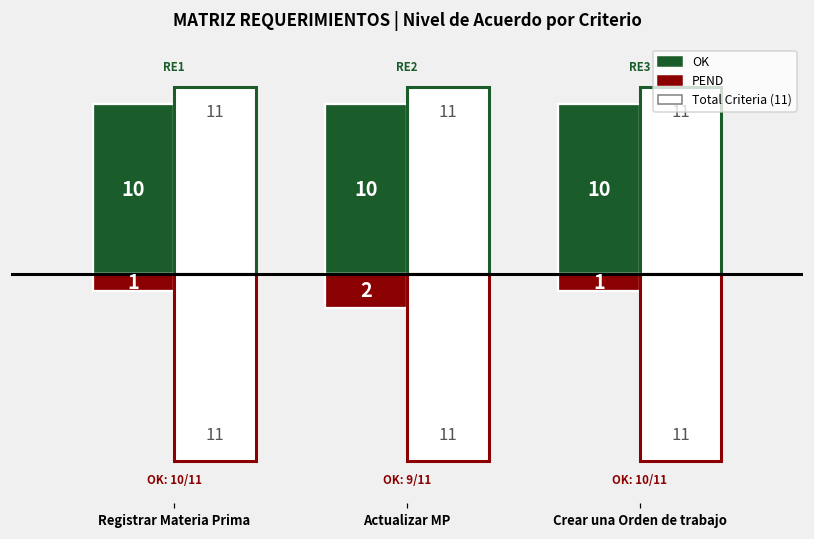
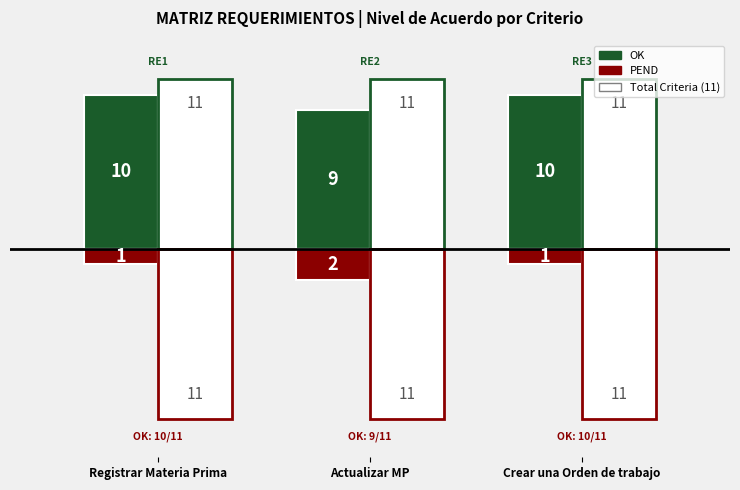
  {
    "OK": {
      "Registrar Materia Prima": 10,
-     "Actualizar MP": 10,
+     "Actualizar MP": 9,
      "Crear una Orden de trabajo": 10
    }
  }
